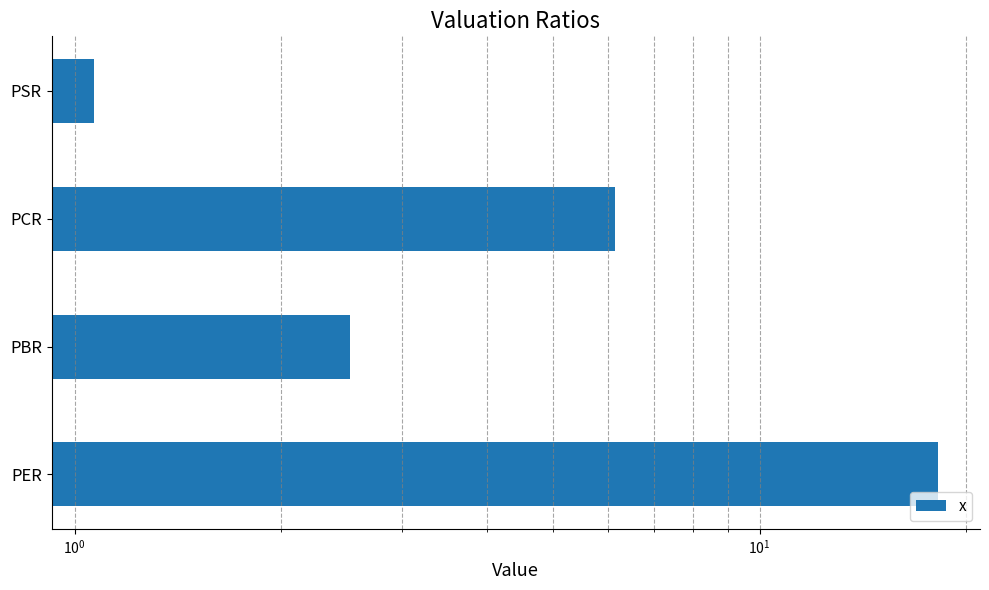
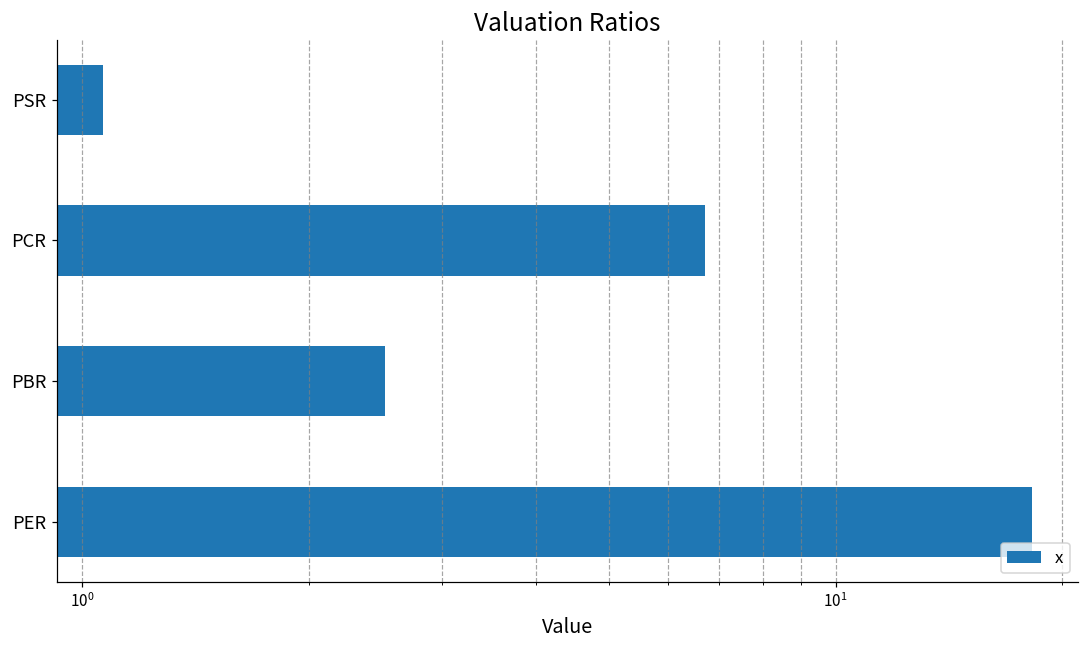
  {
    "PSR": 1.07,
-   "PCR": 6.1,
+   "PCR": 6.7,
    "PBR": 2.53,
    "PER": 18.2
  }
